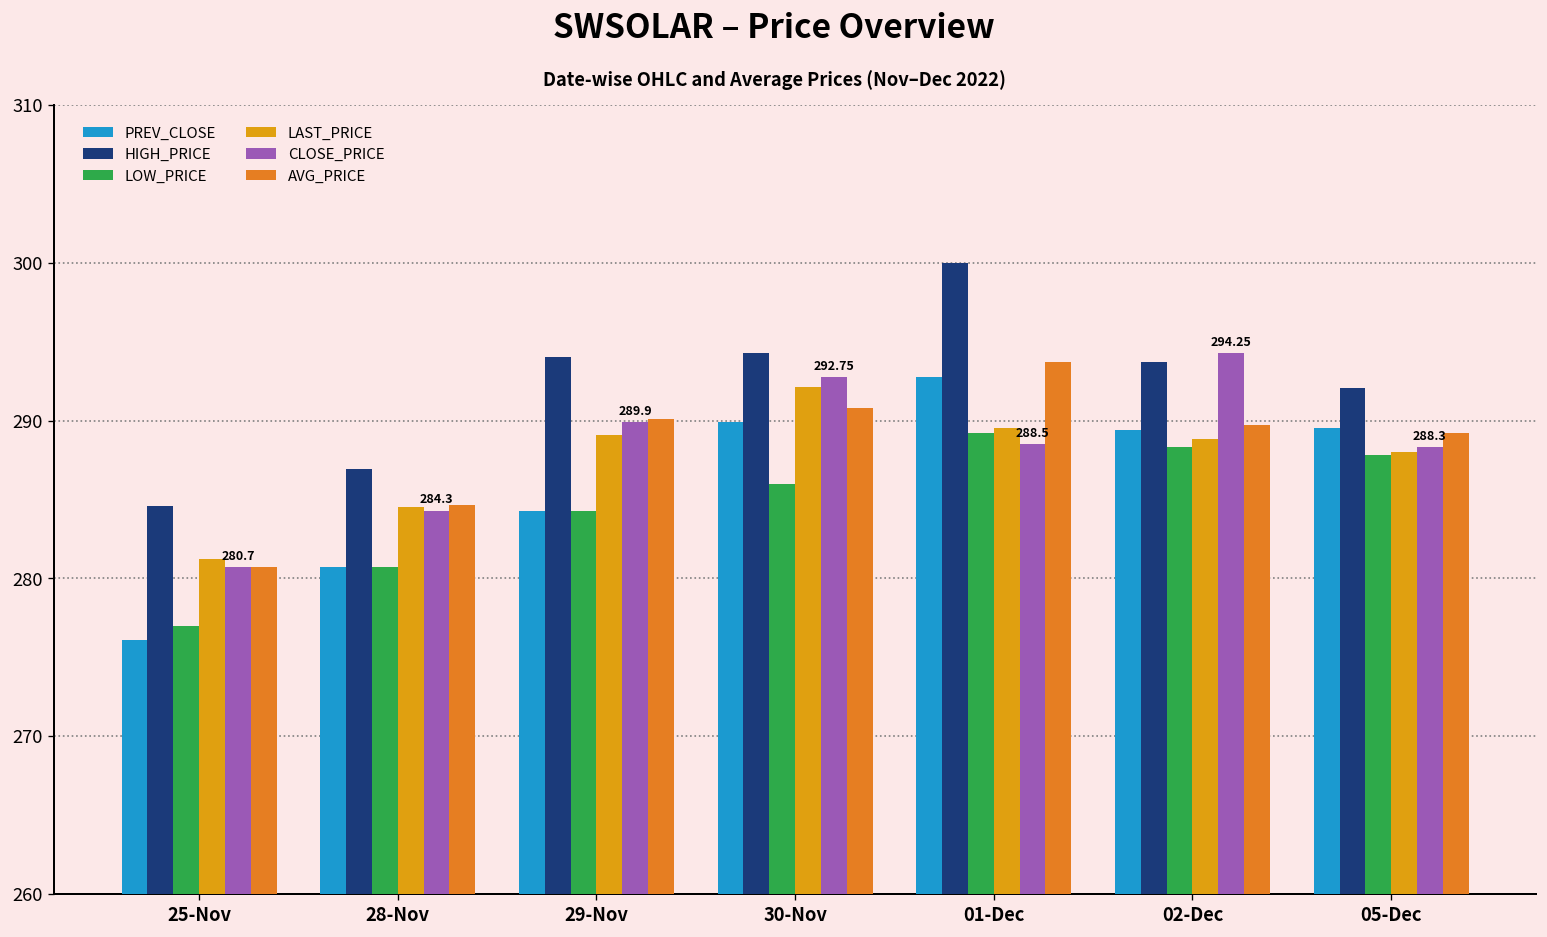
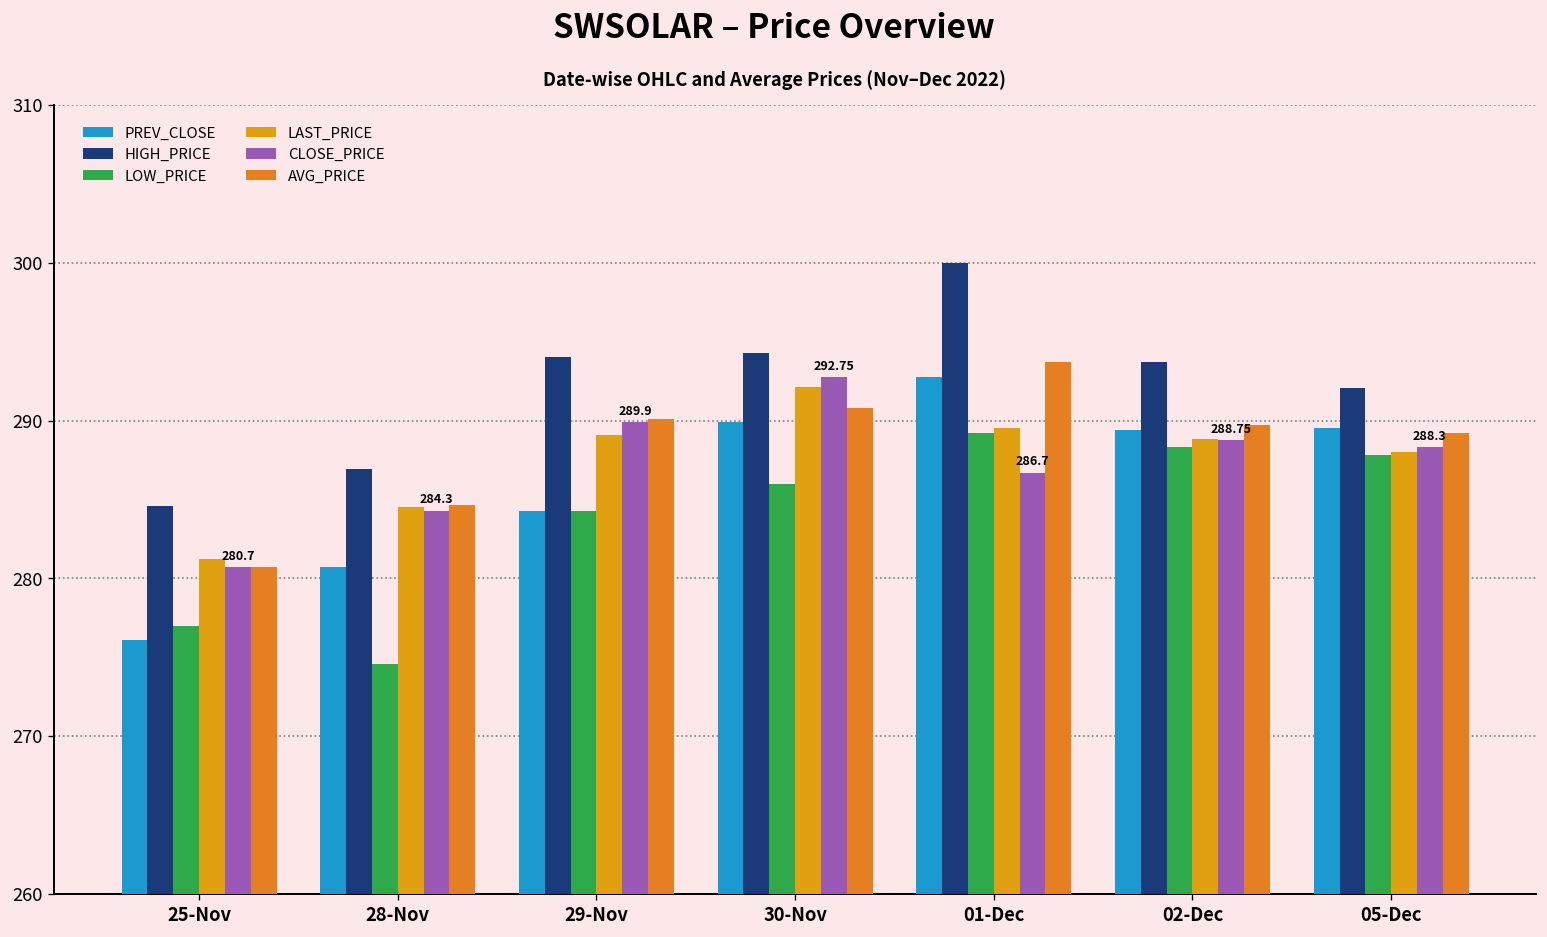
  {
    "PREV_CLOSE": {
      "25-Nov": 276.1,
      "28-Nov": 280.7,
      "29-Nov": 284.3,
      "30-Nov": 289.9,
      "01-Dec": 292.8,
      "02-Dec": 289.4,
      "05-Dec": 289.5
    },
    "HIGH_PRICE": {
      "25-Nov": 284.6,
      "28-Nov": 286.9,
      "29-Nov": 294.0,
      "30-Nov": 294.3,
      "01-Dec": 300.0,
      "02-Dec": 293.7,
      "05-Dec": 292.1
    },
    "LOW_PRICE": {
      "25-Nov": 277.0,
-     "28-Nov": 280.7,
+     "28-Nov": 274.6,
      "29-Nov": 284.3,
      "30-Nov": 286.0,
      "01-Dec": 289.2,
      "02-Dec": 288.3,
      "05-Dec": 287.8
    },
    "CLOSE_PRICE": {
      "25-Nov": 280.7,
      "28-Nov": 284.3,
      "29-Nov": 289.9,
      "30-Nov": 292.75,
-     "01-Dec": 288.5,
-     "02-Dec": 294.25,
+     "01-Dec": 286.7,
+     "02-Dec": 288.75,
      "05-Dec": 288.3
    }
  }
